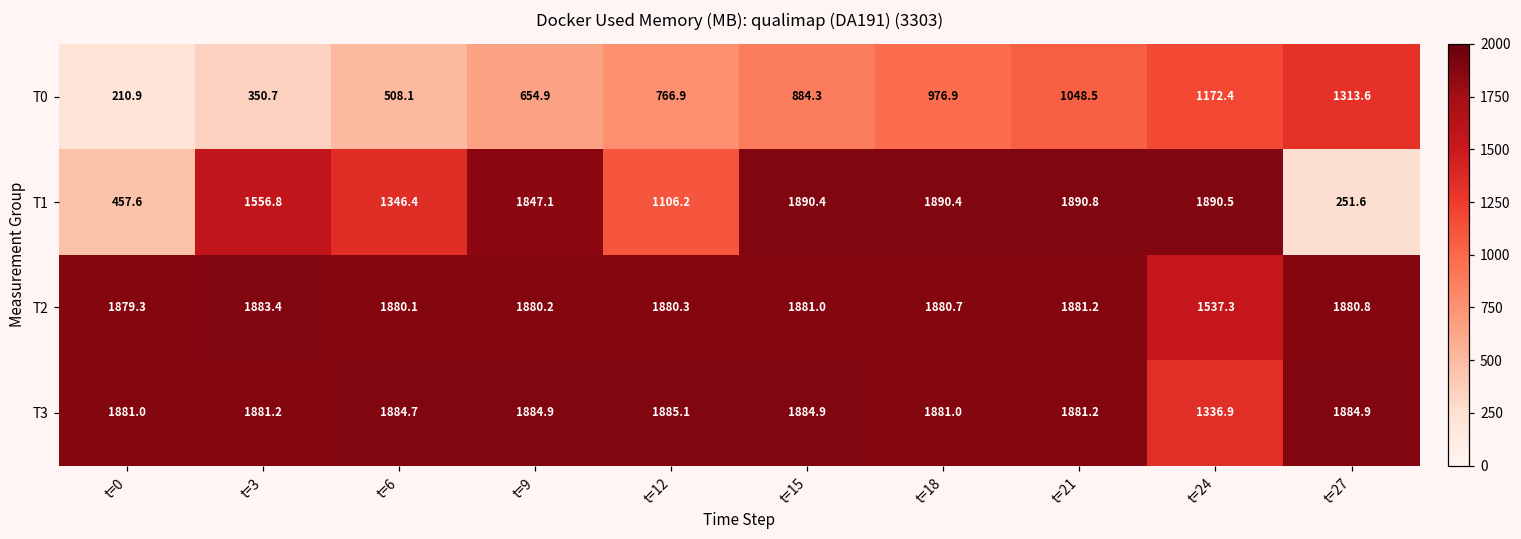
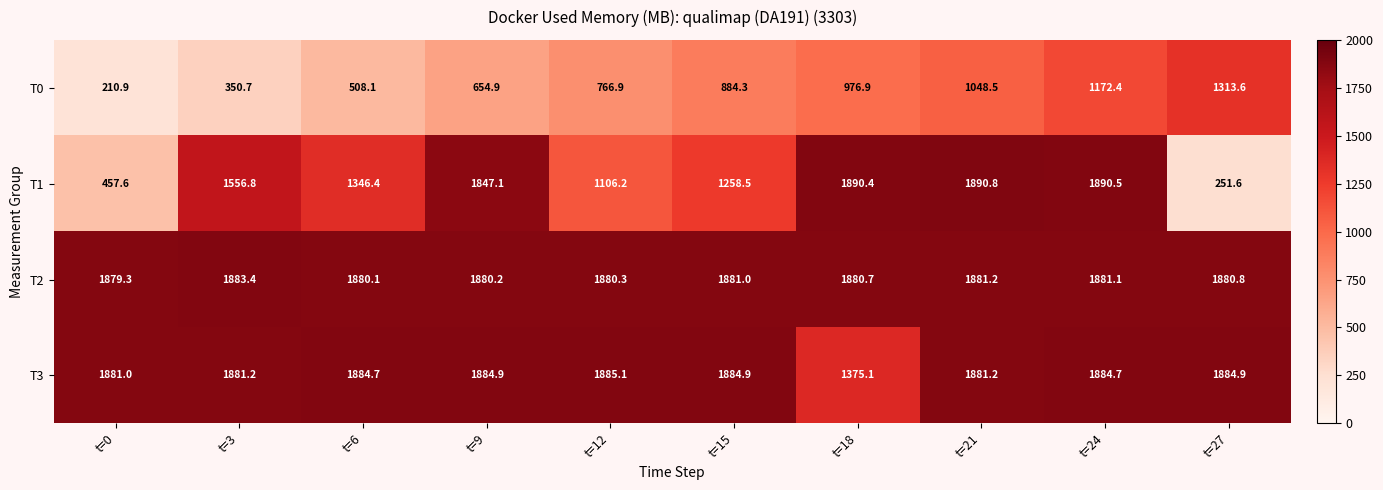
  {
    "T0": {
      "t=0": 210.9,
      "t=3": 350.7,
      "t=6": 508.1,
      "t=9": 654.9,
      "t=12": 766.9,
      "t=15": 884.3,
      "t=18": 976.9,
      "t=21": 1048.5,
      "t=24": 1172.4,
      "t=27": 1313.6
    },
    "T1": {
      "t=0": 457.6,
      "t=3": 1556.8,
      "t=6": 1346.4,
      "t=9": 1847.1,
      "t=12": 1106.2,
-     "t=15": 1890.4,
+     "t=15": 1258.5,
      "t=18": 1890.4,
      "t=21": 1890.8,
      "t=24": 1890.5,
      "t=27": 251.6
    },
    "T2": {
      "t=0": 1879.3,
      "t=3": 1883.4,
      "t=6": 1880.1,
      "t=9": 1880.2,
      "t=12": 1880.3,
      "t=15": 1881.0,
      "t=18": 1880.7,
      "t=21": 1881.2,
-     "t=24": 1537.3,
+     "t=24": 1881.1,
      "t=27": 1880.8
    },
    "T3": {
      "t=0": 1881.0,
      "t=3": 1881.2,
      "t=6": 1884.7,
      "t=9": 1884.9,
      "t=12": 1885.1,
      "t=15": 1884.9,
-     "t=18": 1881.0,
+     "t=18": 1375.1,
      "t=21": 1881.2,
-     "t=24": 1336.9,
+     "t=24": 1884.7,
      "t=27": 1884.9
    }
  }
